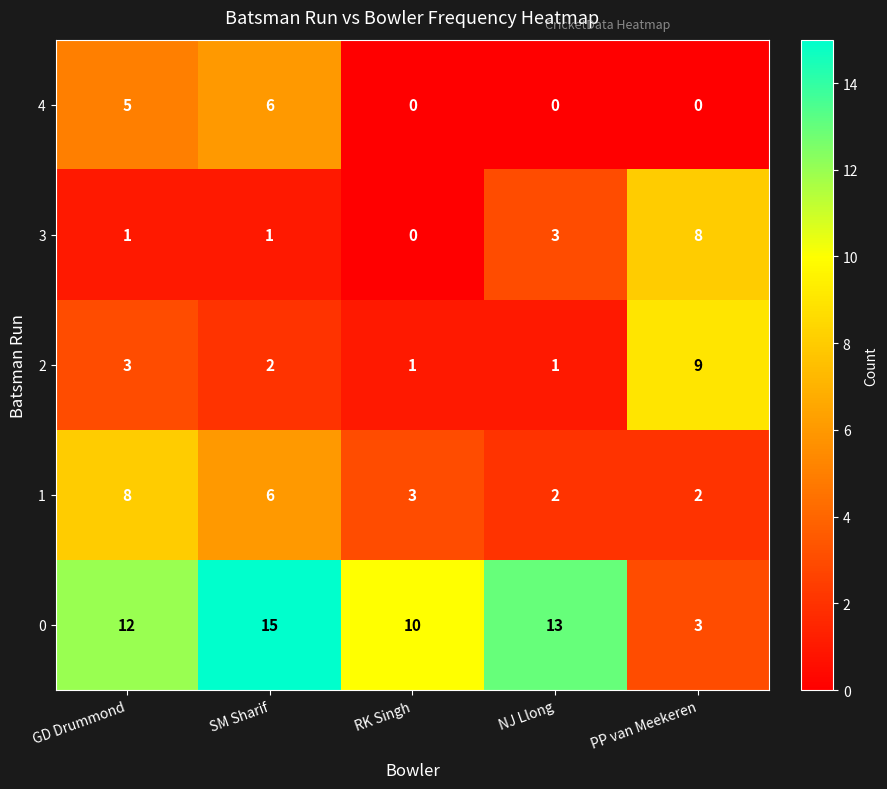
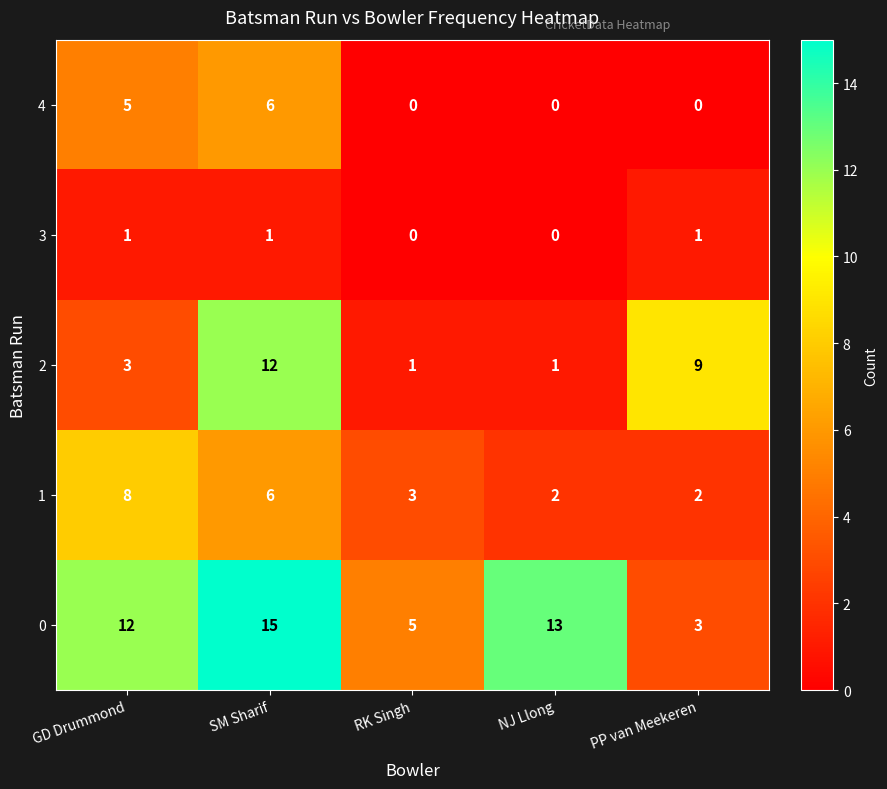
  {
    "4": {
      "GD Drummond": 5,
      "SM Sharif": 6,
      "RK Singh": 0,
      "NJ Llong": 0,
      "PP van Meekeren": 0
    },
    "3": {
      "GD Drummond": 1,
      "SM Sharif": 1,
      "RK Singh": 0,
-     "NJ Llong": 3,
-     "PP van Meekeren": 8
+     "NJ Llong": 0,
+     "PP van Meekeren": 1
    },
    "2": {
      "GD Drummond": 3,
-     "SM Sharif": 2,
+     "SM Sharif": 12,
      "RK Singh": 1,
      "NJ Llong": 1,
      "PP van Meekeren": 9
    },
    "1": {
      "GD Drummond": 8,
      "SM Sharif": 6,
      "RK Singh": 3,
      "NJ Llong": 2,
      "PP van Meekeren": 2
    },
    "0": {
      "GD Drummond": 12,
      "SM Sharif": 15,
-     "RK Singh": 10,
+     "RK Singh": 5,
      "NJ Llong": 13,
      "PP van Meekeren": 3
    }
  }
